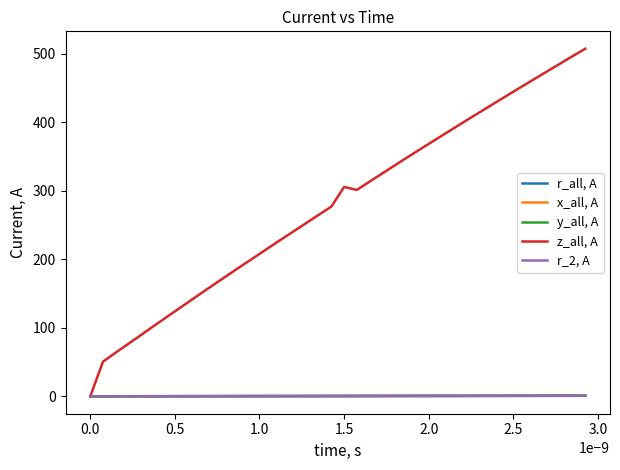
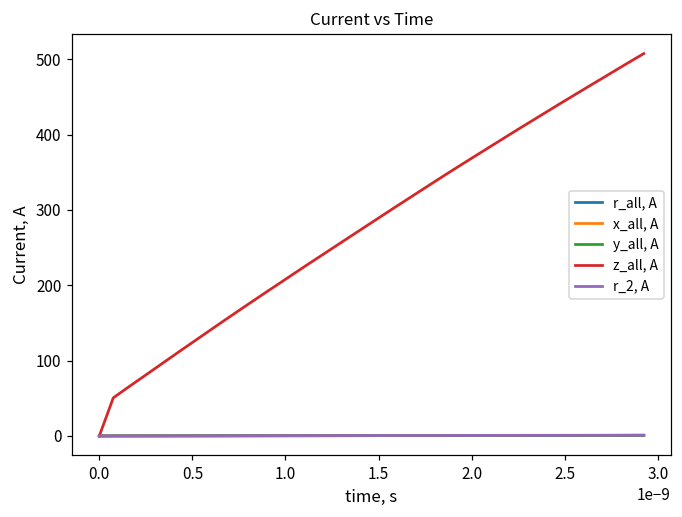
  {
    "r_2, A": {
      "1.5": 0
    },
    "z_all, A": {
-     "1.5": 310
+     "1.5": 290
    }
  }
